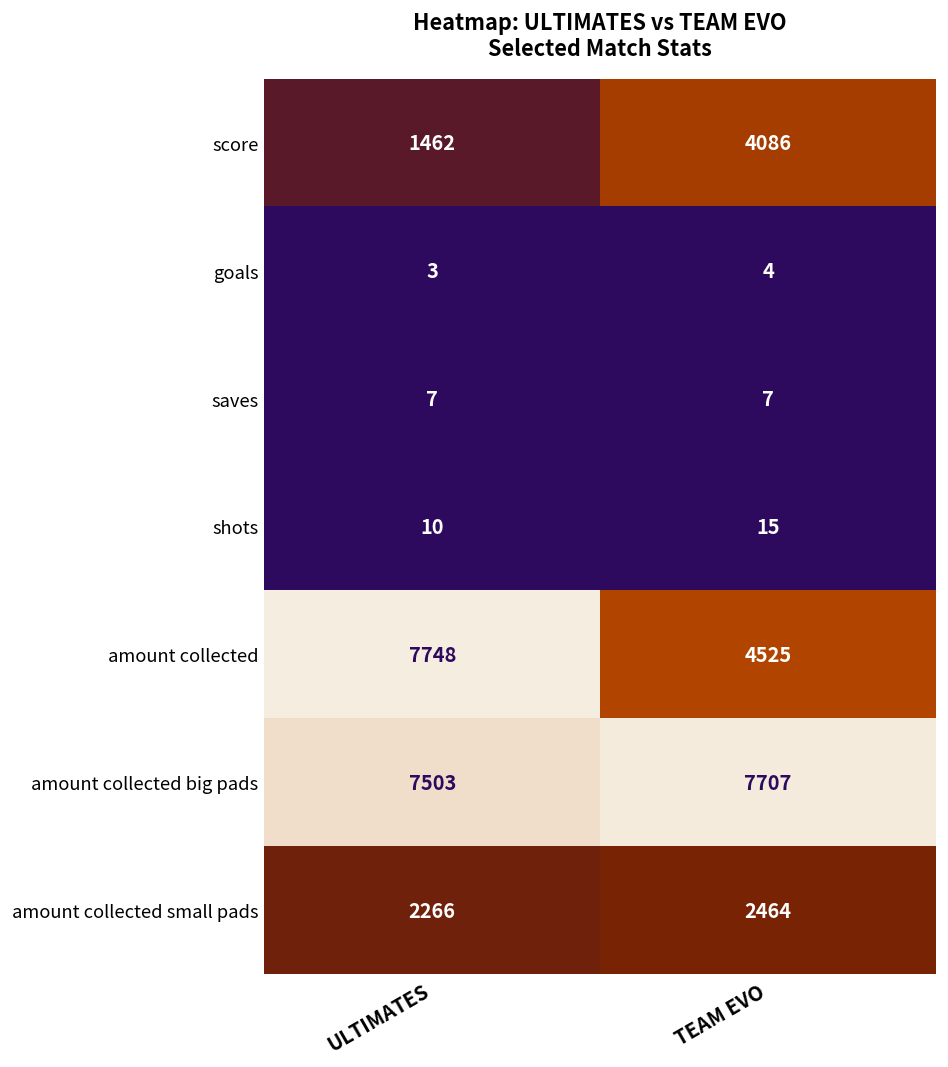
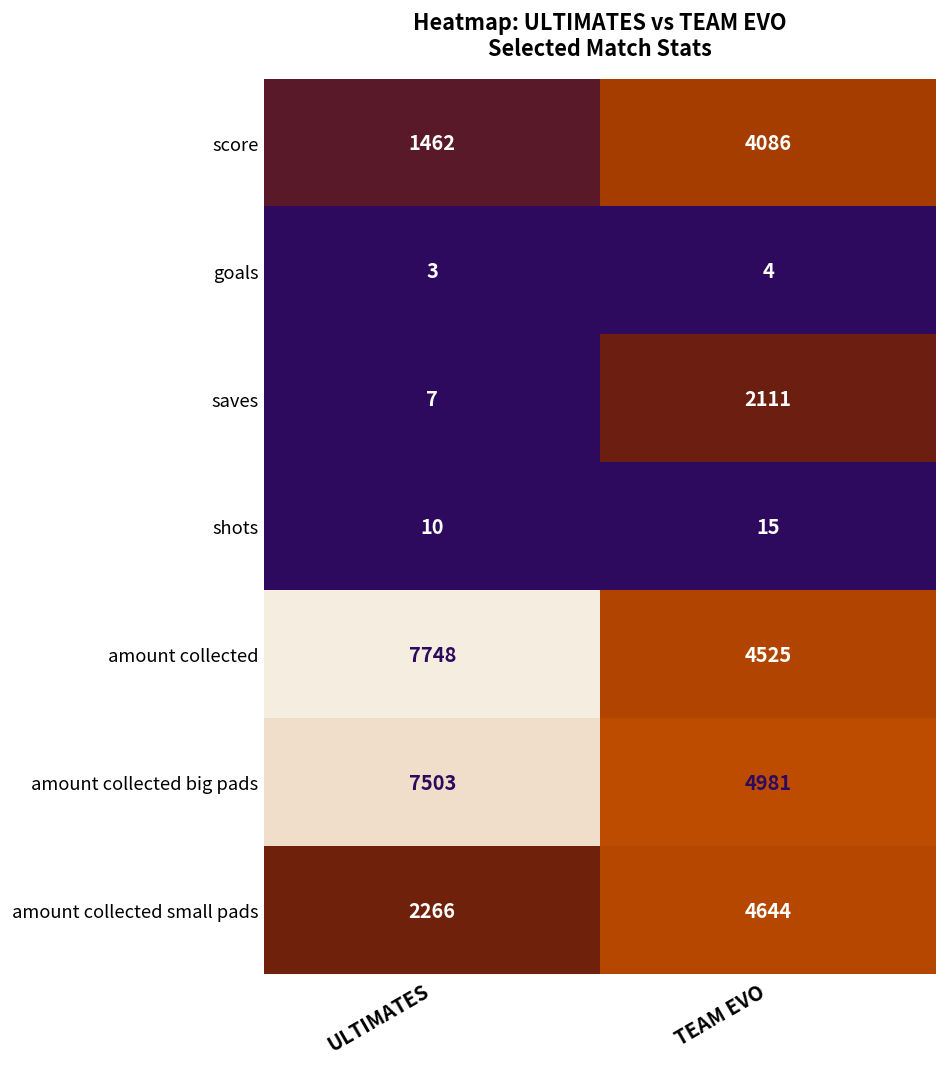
  {
    "score": {
      "ULTIMATES": 1462,
      "TEAM EVO": 4086
    },
    "goals": {
      "ULTIMATES": 3,
      "TEAM EVO": 4
    },
    "saves": {
      "ULTIMATES": 7,
-     "TEAM EVO": 7
+     "TEAM EVO": 2111
    },
    "shots": {
      "ULTIMATES": 10,
      "TEAM EVO": 15
    },
    "amount collected": {
      "ULTIMATES": 7748,
      "TEAM EVO": 4525
    },
    "amount collected big pads": {
      "ULTIMATES": 7503,
-     "TEAM EVO": 7707
+     "TEAM EVO": 4981
    },
    "amount collected small pads": {
      "ULTIMATES": 2266,
-     "TEAM EVO": 2464
+     "TEAM EVO": 4644
    }
  }
